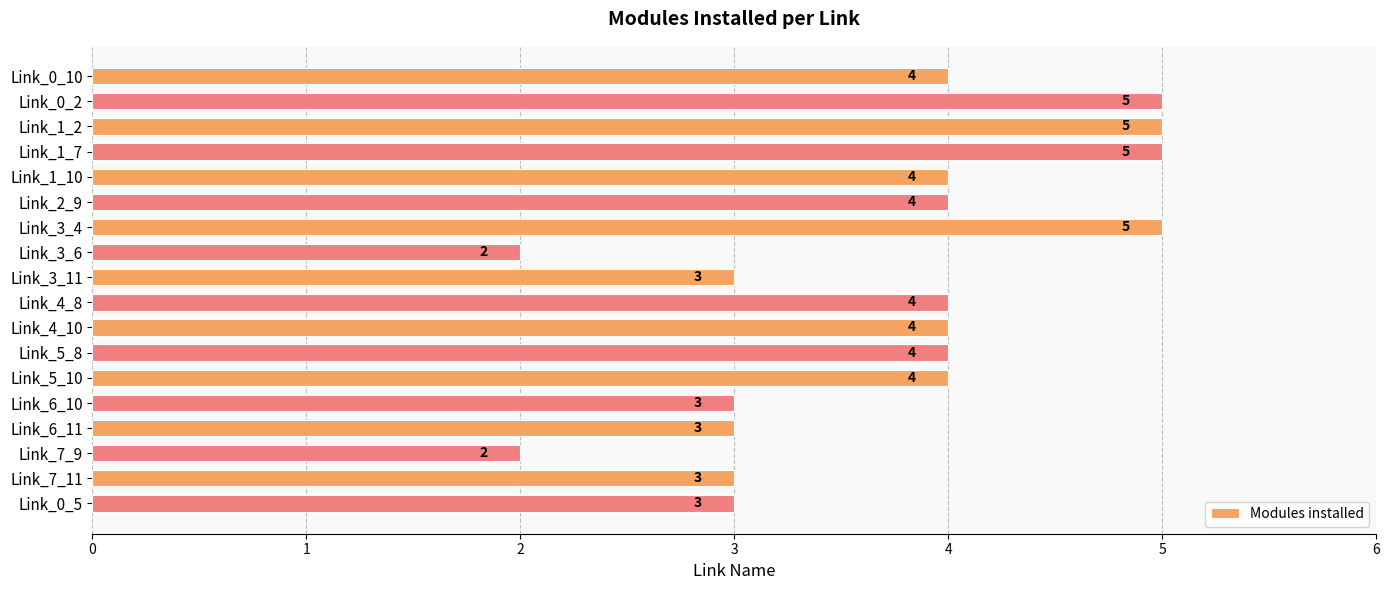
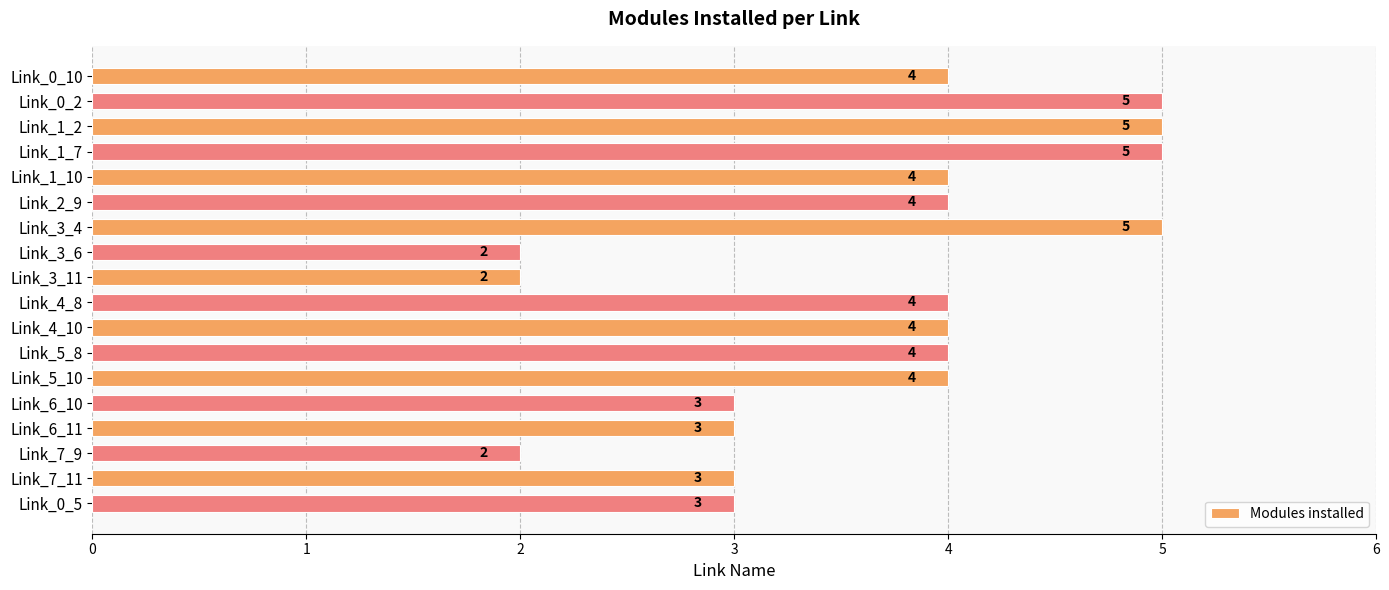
  {
    "Link_0_10": 4,
    "Link_0_2": 5,
    "Link_1_2": 5,
    "Link_1_7": 5,
    "Link_1_10": 4,
    "Link_2_9": 4,
    "Link_3_4": 5,
    "Link_3_6": 2,
-   "Link_3_11": 3,
+   "Link_3_11": 2,
    "Link_4_8": 4,
    "Link_4_10": 4,
    "Link_5_8": 4,
    "Link_5_10": 4,
    "Link_6_10": 3,
    "Link_6_11": 3,
    "Link_7_9": 2,
    "Link_7_11": 3,
    "Link_0_5": 3
  }
